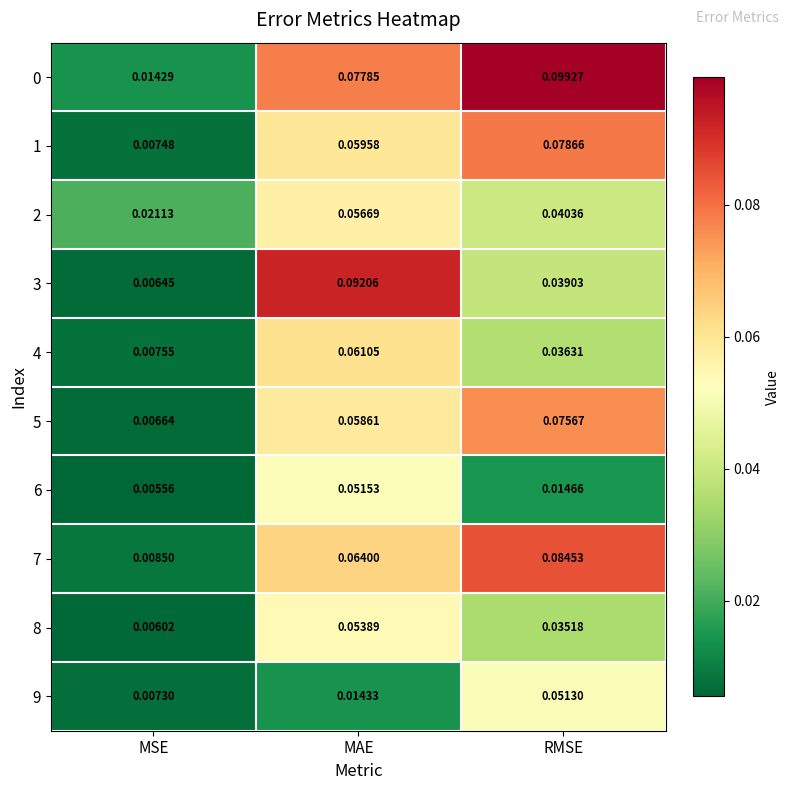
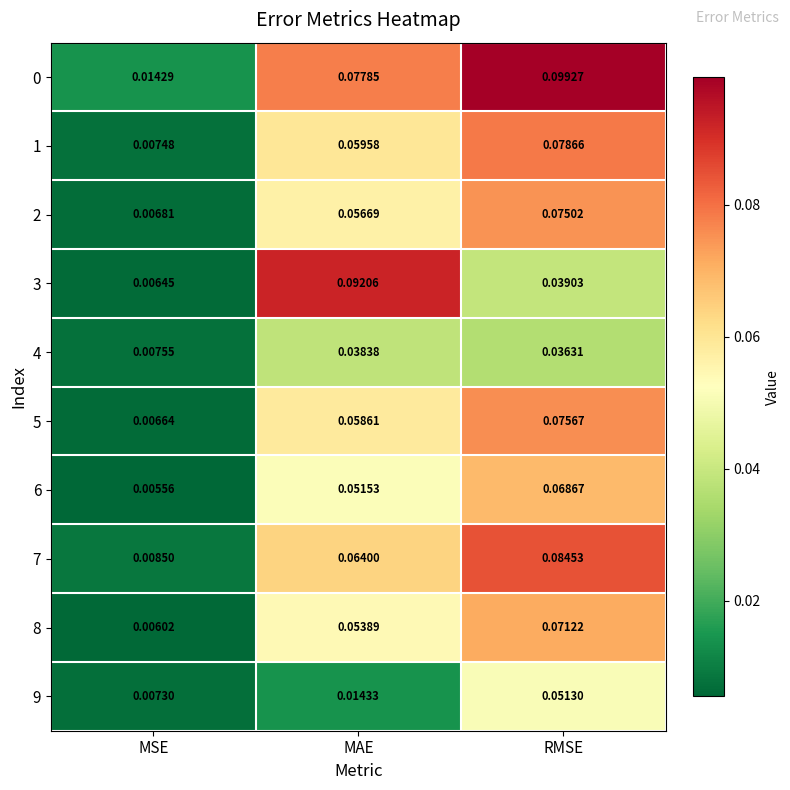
  {
    "0": {
      "MSE": 0.01429,
      "MAE": 0.07785,
      "RMSE": 0.09927
    },
    "1": {
      "MSE": 0.00748,
      "MAE": 0.05958,
      "RMSE": 0.07866
    },
    "2": {
-     "MSE": 0.02113,
+     "MSE": 0.00681,
      "MAE": 0.05669,
-     "RMSE": 0.04036
+     "RMSE": 0.07502
    },
    "3": {
      "MSE": 0.00645,
      "MAE": 0.09206,
      "RMSE": 0.03903
    },
    "4": {
      "MSE": 0.00755,
-     "MAE": 0.06105,
+     "MAE": 0.03838,
      "RMSE": 0.03631
    },
    "5": {
      "MSE": 0.00664,
      "MAE": 0.05861,
      "RMSE": 0.07567
    },
    "6": {
      "MSE": 0.00556,
      "MAE": 0.05153,
-     "RMSE": 0.01466
+     "RMSE": 0.06867
    },
    "7": {
      "MSE": 0.00850,
      "MAE": 0.06400,
      "RMSE": 0.08453
    },
    "8": {
      "MSE": 0.00602,
      "MAE": 0.05389,
-     "RMSE": 0.03518
+     "RMSE": 0.07122
    },
    "9": {
      "MSE": 0.00730,
      "MAE": 0.01433,
      "RMSE": 0.05130
    }
  }
